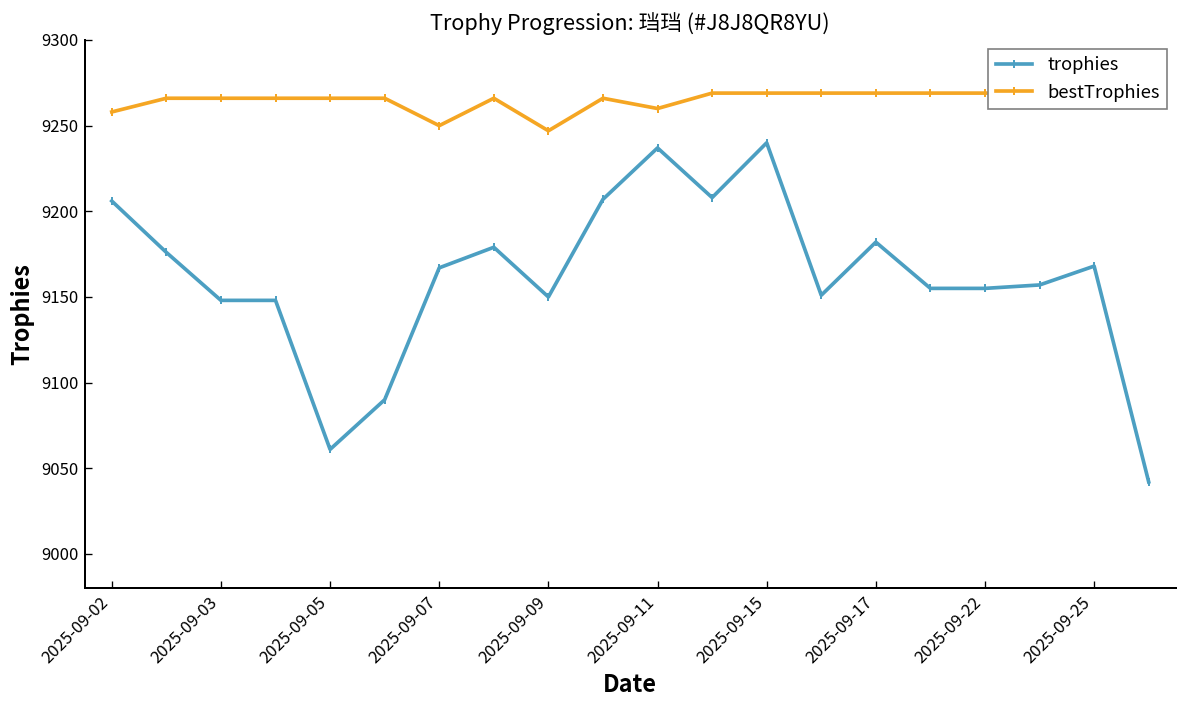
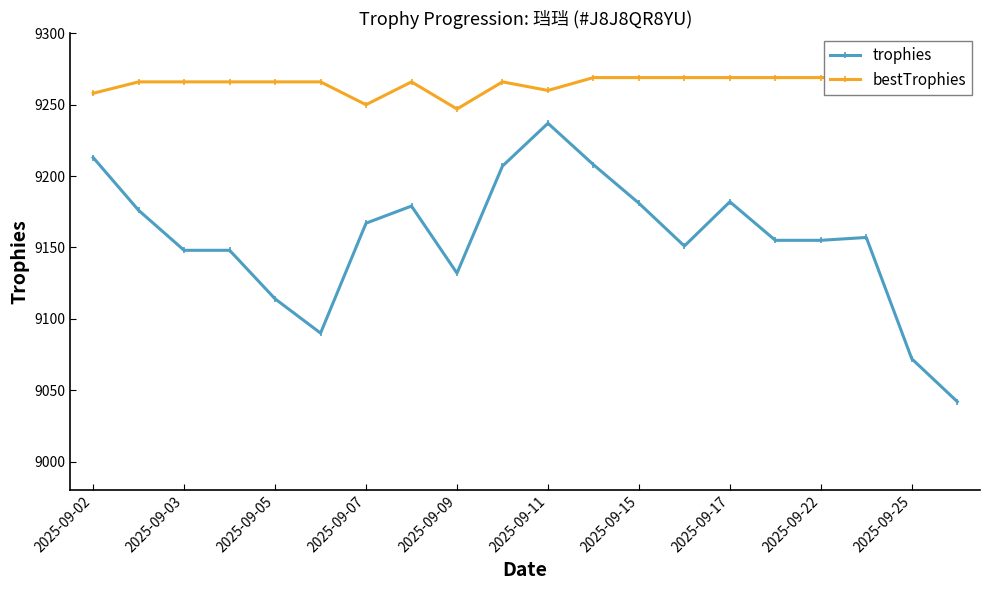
  {
    "trophies": {
-     "2025-09-02": 9206,
-     "2025-09-05": 9061,
+     "2025-09-02": 9213,
+     "2025-09-05": 9114,
      "2025-09-07": 9167,
-     "2025-09-09": 9150,
+     "2025-09-09": 9132,
      "2025-09-11": 9237,
-     "2025-09-15": 9240,
+     "2025-09-15": 9181,
      "2025-09-17": 9182,
      "2025-09-22": 9155,
-     "2025-09-25": 9168
+     "2025-09-25": 9072
    },
    "bestTrophies": {
      "2025-09-02": 9258,
      "2025-09-05": 9266,
      "2025-09-07": 9250,
      "2025-09-09": 9247,
      "2025-09-11": 9260,
      "2025-09-15": 9269,
      "2025-09-17": 9269,
      "2025-09-22": 9269
    }
  }
